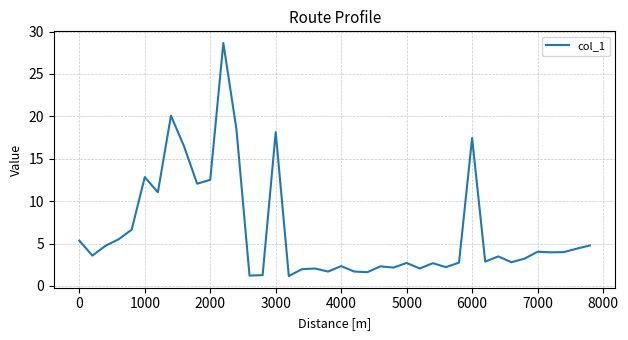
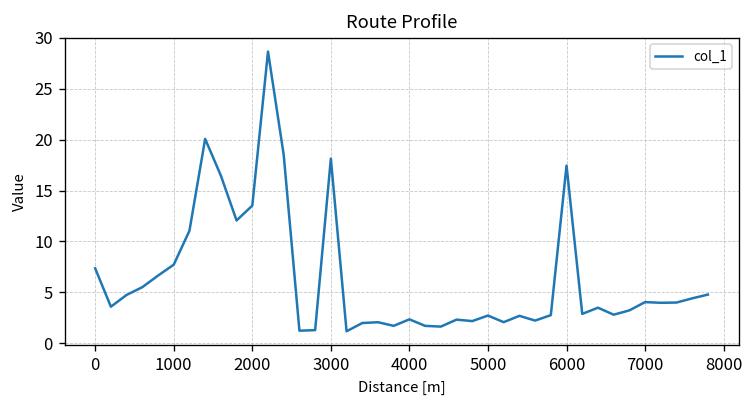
  {
-   "0": 5,
-   "1000": 13,
-   "2000": 13,
+   "0": 7,
+   "1000": 8,
+   "2000": 14,
    "3000": 18,
    "4000": 2,
    "5000": 3,
    "6000": 17,
    "7000": 4
  }
